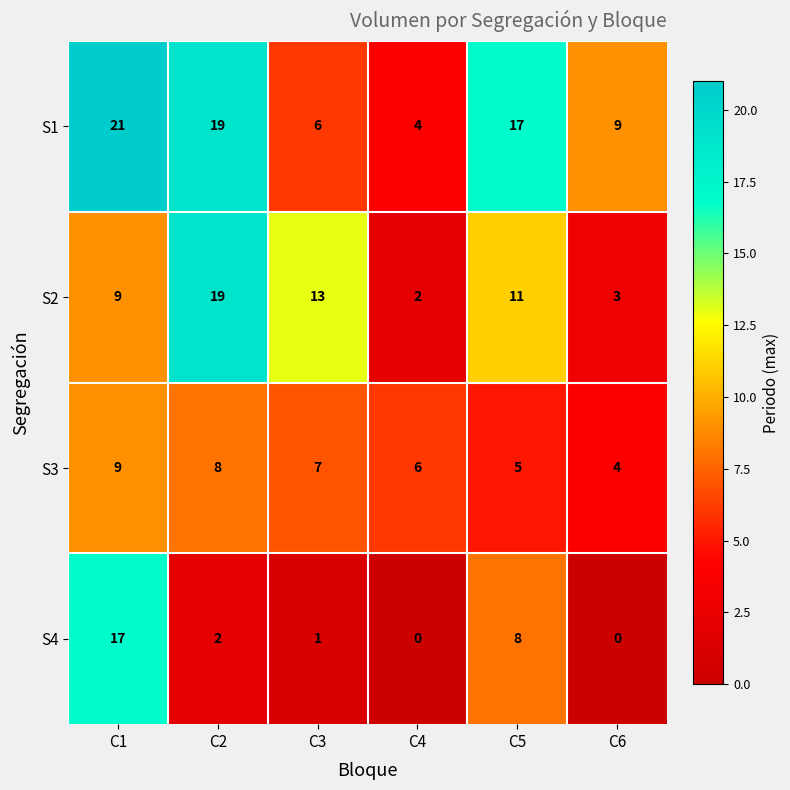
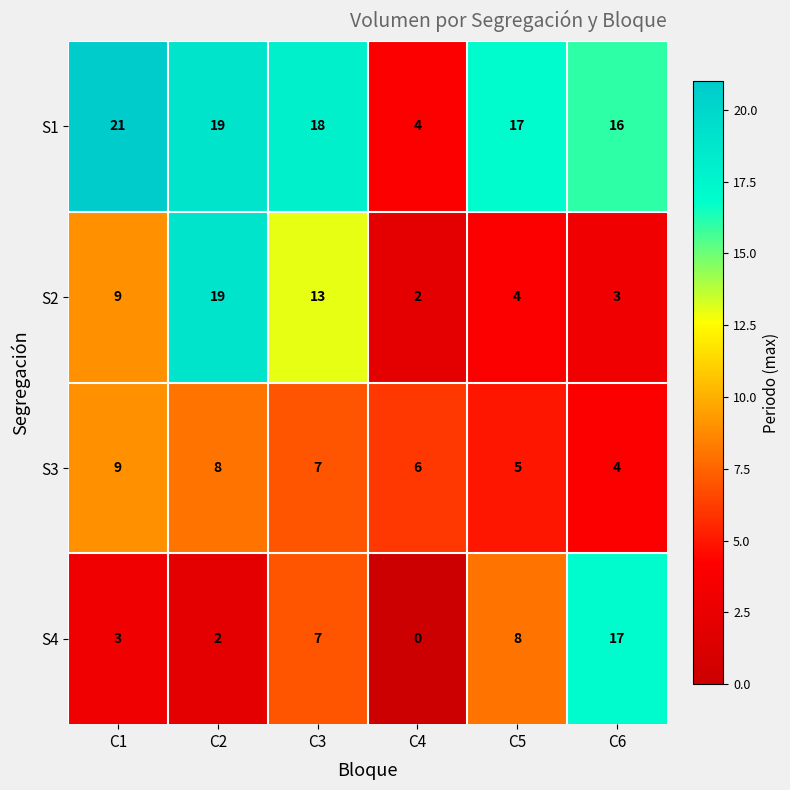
  {
    "S1": {
      "C1": 21,
      "C2": 19,
-     "C3": 6,
+     "C3": 18,
      "C4": 4,
      "C5": 17,
-     "C6": 9
+     "C6": 16
    },
    "S2": {
      "C1": 9,
      "C2": 19,
      "C3": 13,
      "C4": 2,
-     "C5": 11,
+     "C5": 4,
      "C6": 3
    },
    "S3": {
      "C1": 9,
      "C2": 8,
      "C3": 7,
      "C4": 6,
      "C5": 5,
      "C6": 4
    },
    "S4": {
-     "C1": 17,
+     "C1": 3,
      "C2": 2,
-     "C3": 1,
+     "C3": 7,
      "C4": 0,
      "C5": 8,
-     "C6": 0
+     "C6": 17
    }
  }
